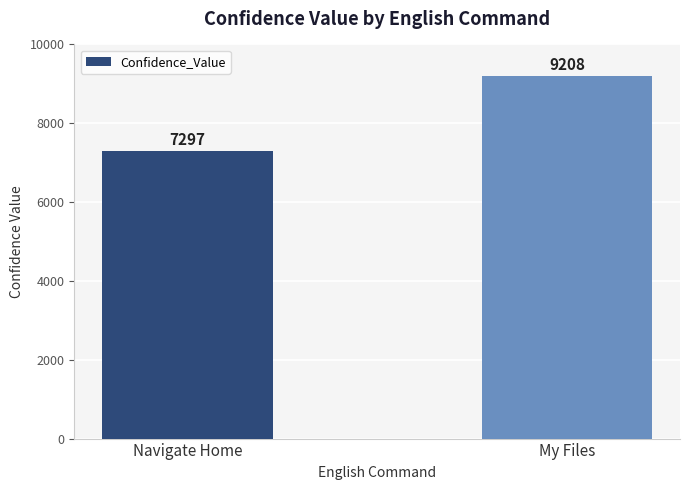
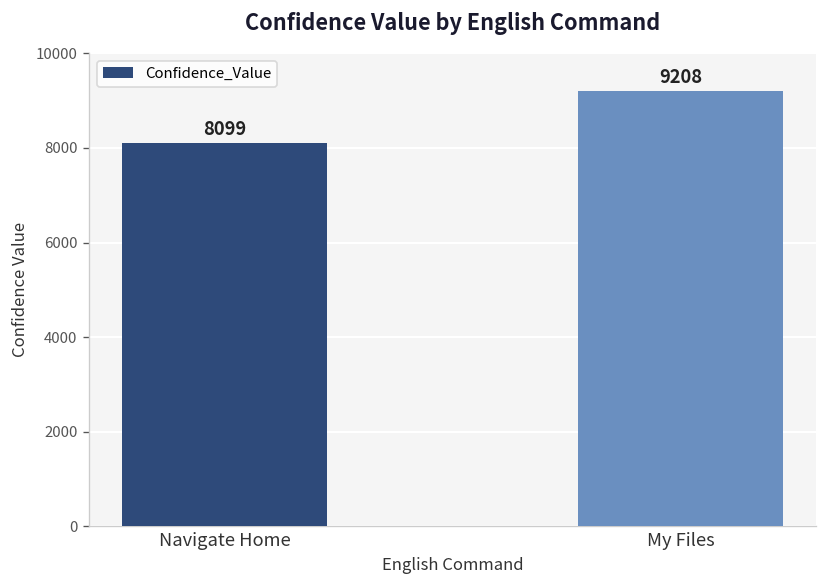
  {
-   "Navigate Home": 7297,
+   "Navigate Home": 8099,
    "My Files": 9208
  }
